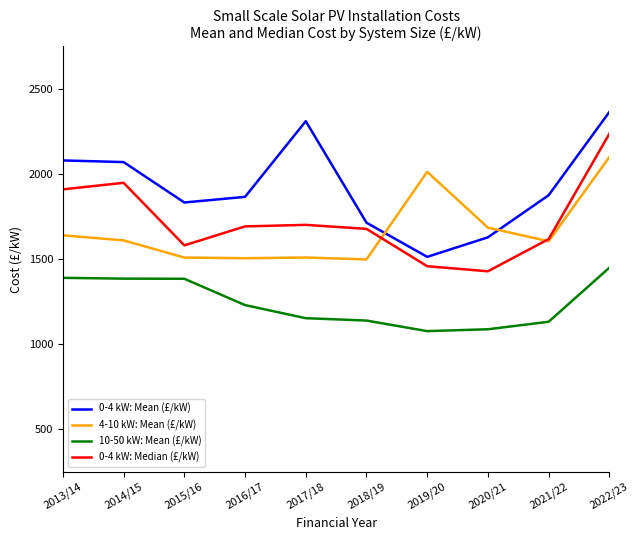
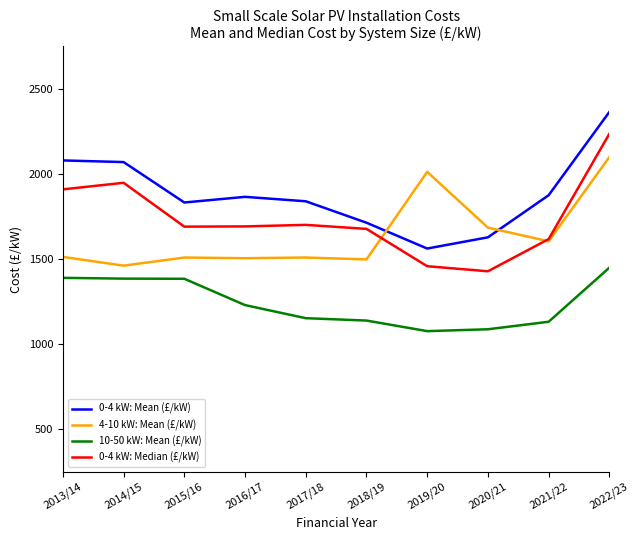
  {
    "0-4 kW: Mean (£/kW)": {
      "2013/14": 2080,
      "2014/15": 2070,
      "2015/16": 1830,
      "2016/17": 1870,
-     "2017/18": 2310,
+     "2017/18": 1840,
      "2018/19": 1710,
-     "2019/20": 1510,
+     "2019/20": 1560,
      "2020/21": 1630,
      "2021/22": 1880,
      "2022/23": 2360
    },
    "4-10 kW: Mean (£/kW)": {
-     "2013/14": 1640,
-     "2014/15": 1610,
+     "2013/14": 1510,
+     "2014/15": 1460,
      "2015/16": 1510,
      "2016/17": 1510,
      "2017/18": 1510,
      "2018/19": 1500,
      "2019/20": 2010,
      "2020/21": 1690,
      "2022/23": 2100
    },
    "10-50 kW: Mean (£/kW)": {
      "2013/14": 1390,
      "2014/15": 1390,
      "2015/16": 1380,
      "2016/17": 1230,
      "2017/18": 1150,
      "2018/19": 1140,
      "2019/20": 1080,
      "2020/21": 1090,
      "2021/22": 1130,
      "2022/23": 1450
    },
    "0-4 kW: Median (£/kW)": {
      "2013/14": 1910,
      "2014/15": 1950,
-     "2015/16": 1580,
+     "2015/16": 1690,
      "2016/17": 1690,
      "2017/18": 1700,
      "2018/19": 1680,
      "2019/20": 1460,
      "2020/21": 1430,
      "2022/23": 2240
    }
  }
